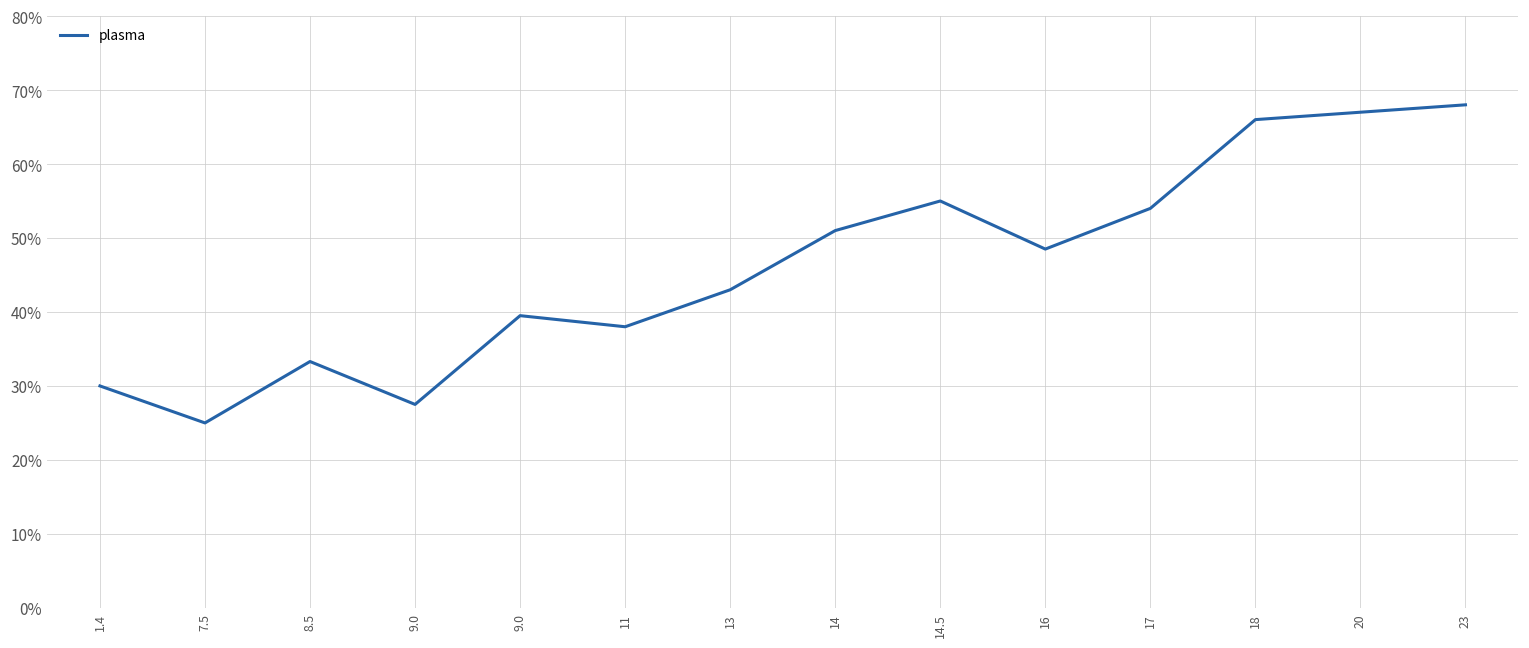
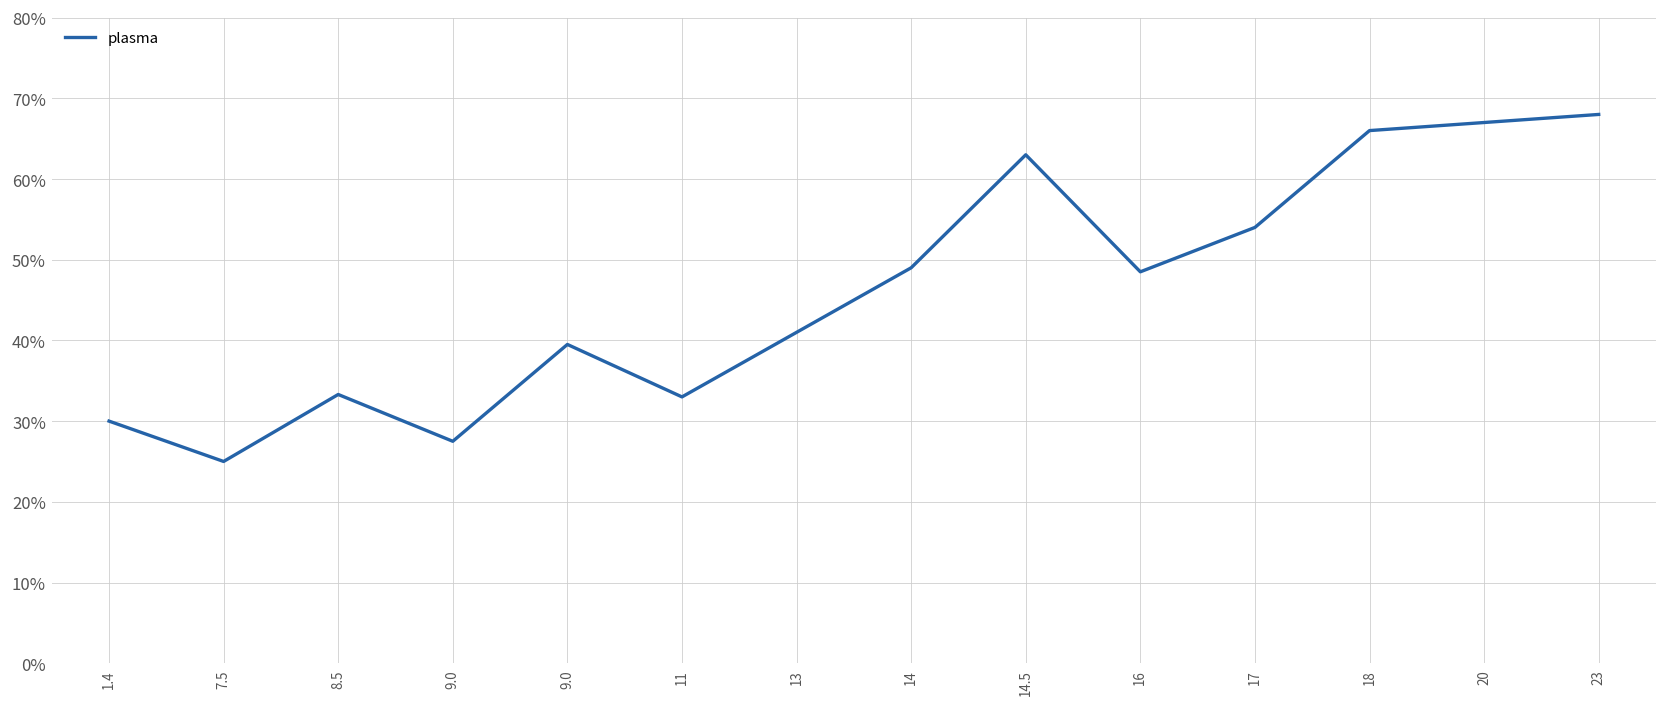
  {
    "1.4": "30%",
    "7.5": "25%",
    "8.5": "33%",
-   "11": "38%",
-   "13": "43%",
-   "14": "51%",
-   "14.5": "55%",
+   "11": "33%",
+   "13": "41%",
+   "14": "49%",
+   "14.5": "63%",
    "16": "49%",
    "17": "54%",
    "18": "66%",
    "20": "67%",
    "23": "68%"
  }
